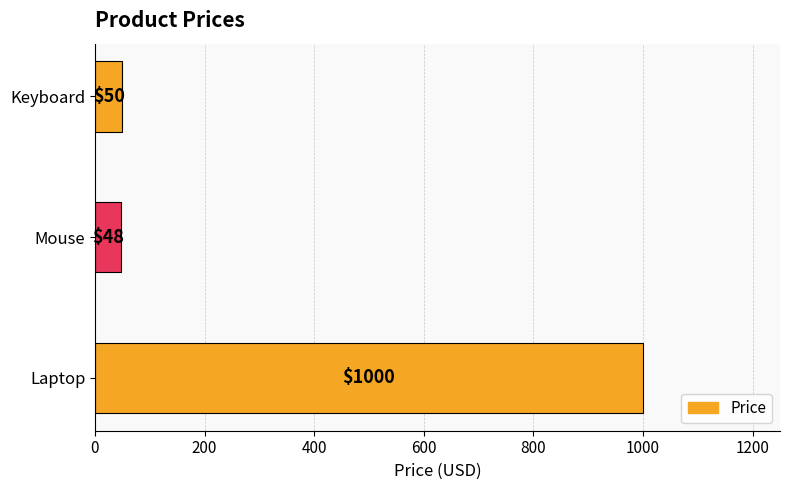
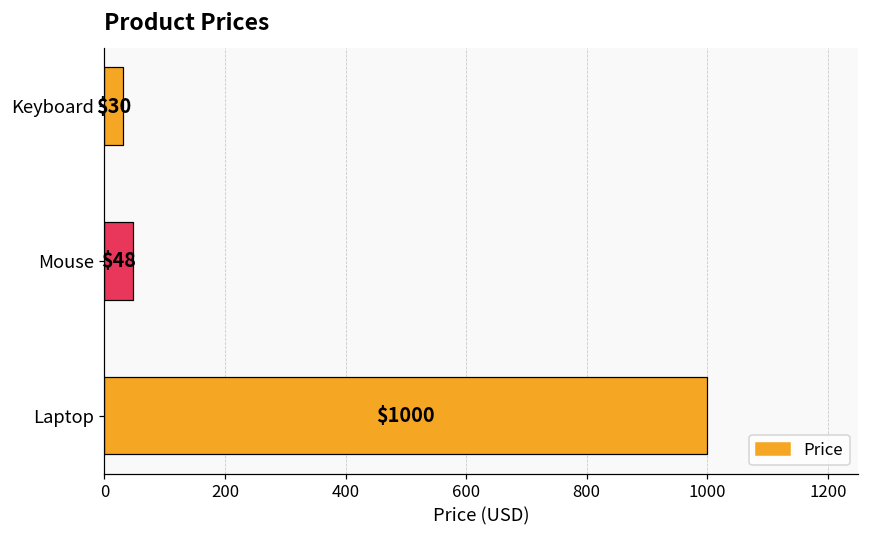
  {
-   "Keyboard": "$50",
+   "Keyboard": "$30",
    "Mouse": "$48",
    "Laptop": "$1000"
  }
